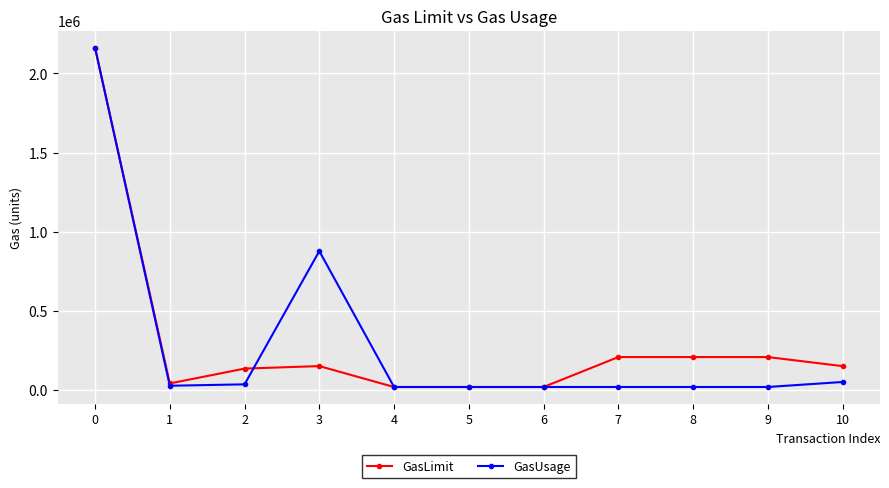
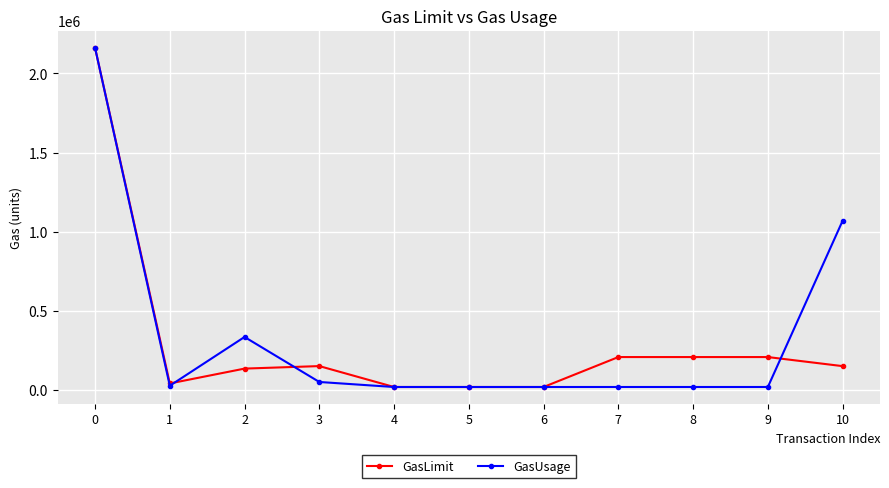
  {
    "GasLimit": {
      "2": 140000,
      "3": 150000,
      "7": 210000,
      "8": 210000,
      "9": 210000,
      "10": 150000
    },
    "GasUsage": {
-     "2": 40000,
-     "3": 880000,
+     "2": 340000,
+     "3": 50000,
      "7": 20000,
      "8": 20000,
      "9": 20000,
-     "10": 50000
+     "10": 1070000
    }
  }
